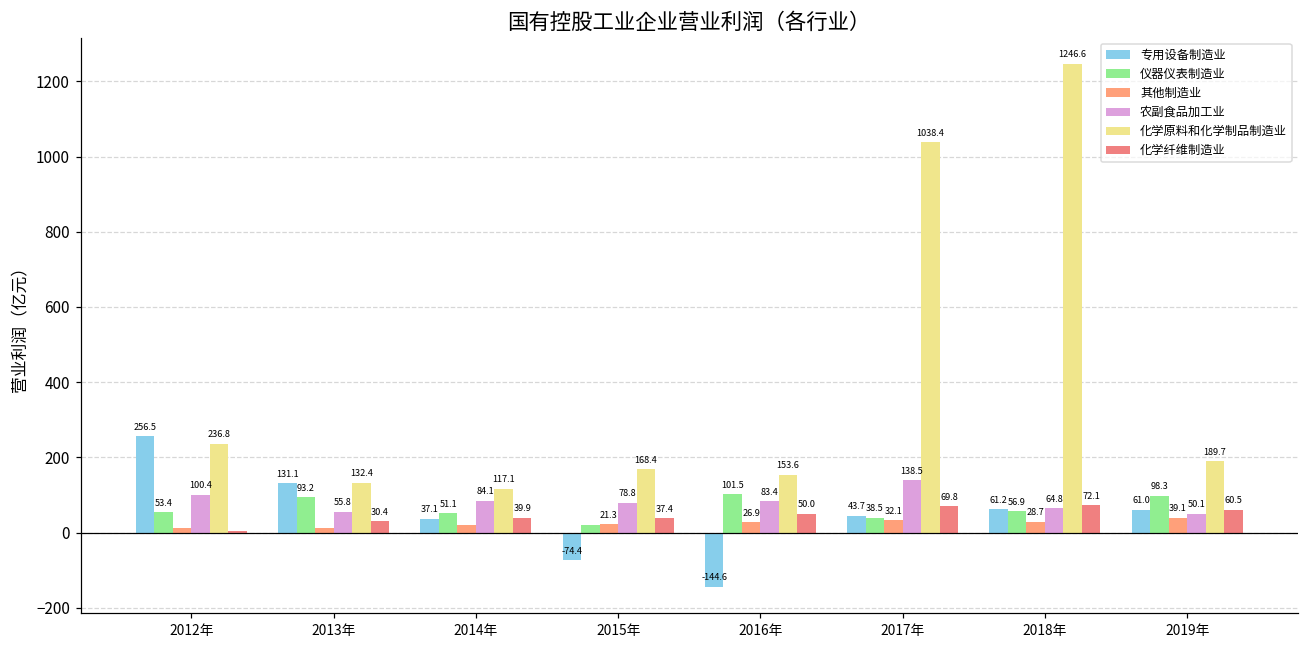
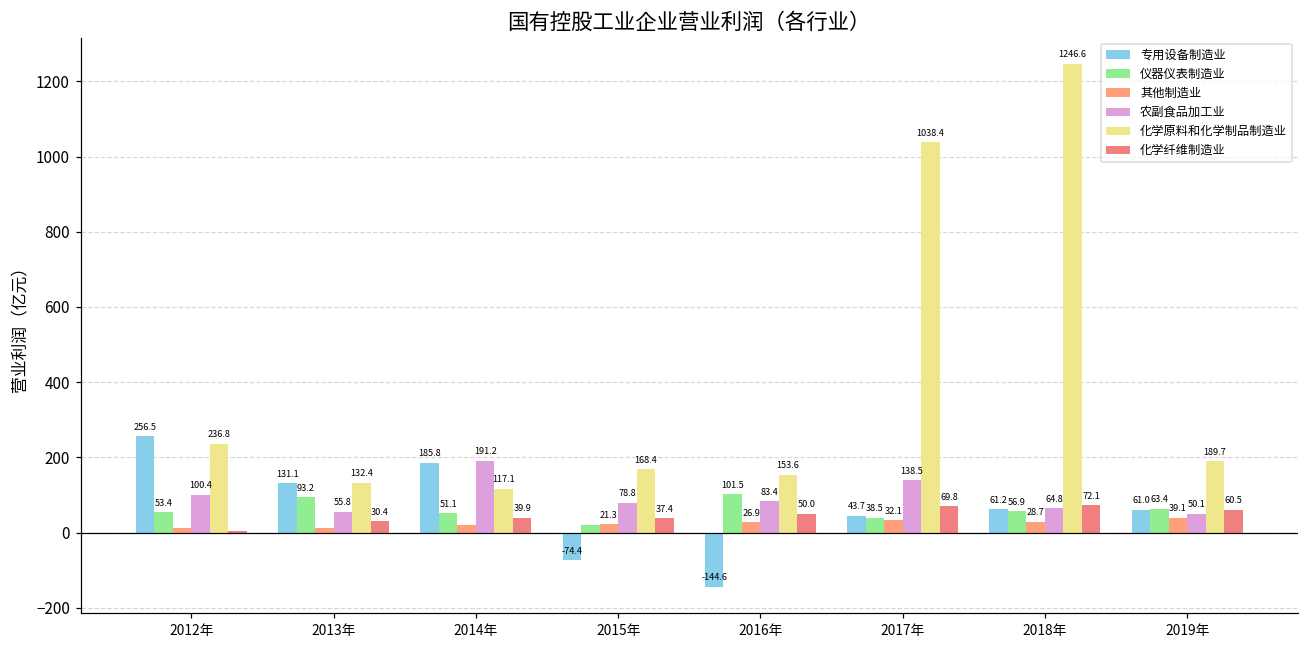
  {
    "专用设备制造业": {
      "2012年": 256.5,
      "2013年": 131.1,
-     "2014年": 37.1,
+     "2014年": 185.8,
      "2015年": -74.4,
      "2016年": -144.6,
      "2017年": 43.7,
      "2018年": 61.2,
      "2019年": 61.0
    },
    "仪器仪表制造业": {
      "2012年": 53.4,
      "2013年": 93.2,
      "2014年": 51.1,
      "2016年": 101.5,
      "2017年": 38.5,
      "2018年": 56.9,
-     "2019年": 98.3
+     "2019年": 63.4
    },
    "农副食品加工业": {
      "2012年": 100.4,
      "2013年": 55.8,
-     "2014年": 84.1,
+     "2014年": 191.2,
      "2015年": 78.8,
      "2016年": 83.4,
      "2017年": 138.5,
      "2018年": 64.8,
      "2019年": 50.1
    },
    "化学原料和化学制品制造业": {
      "2012年": 236.8,
      "2013年": 132.4,
      "2014年": 117.1,
      "2015年": 168.4,
      "2016年": 153.6,
      "2017年": 1038.4,
      "2018年": 1246.6,
      "2019年": 189.7
    }
  }
